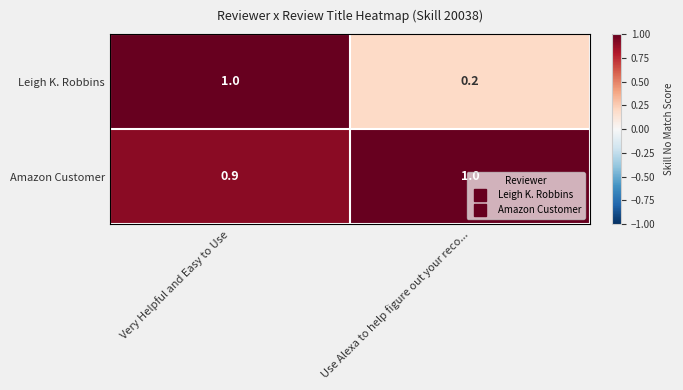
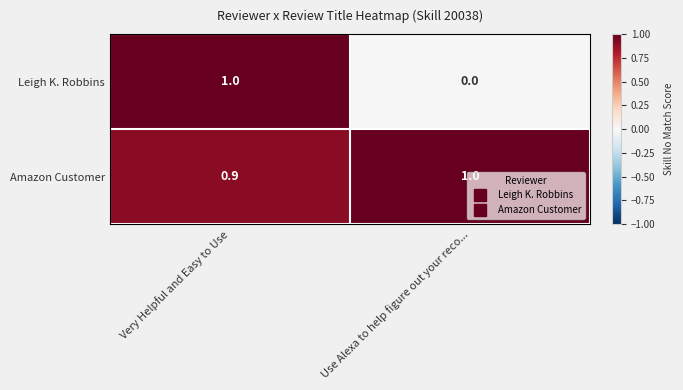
  {
    "Leigh K. Robbins": {
      "Very Helpful and Easy to Use": 1.0,
-     "Use Alexa to help figure out your reco...": 0.2
+     "Use Alexa to help figure out your reco...": 0.0
    },
    "Amazon Customer": {
      "Very Helpful and Easy to Use": 0.9
    }
  }
